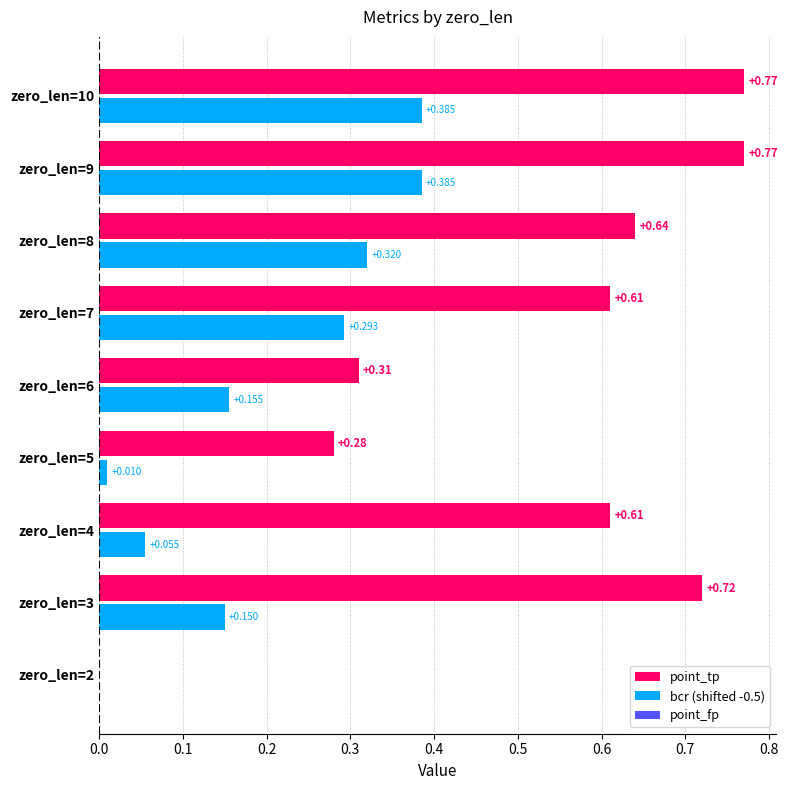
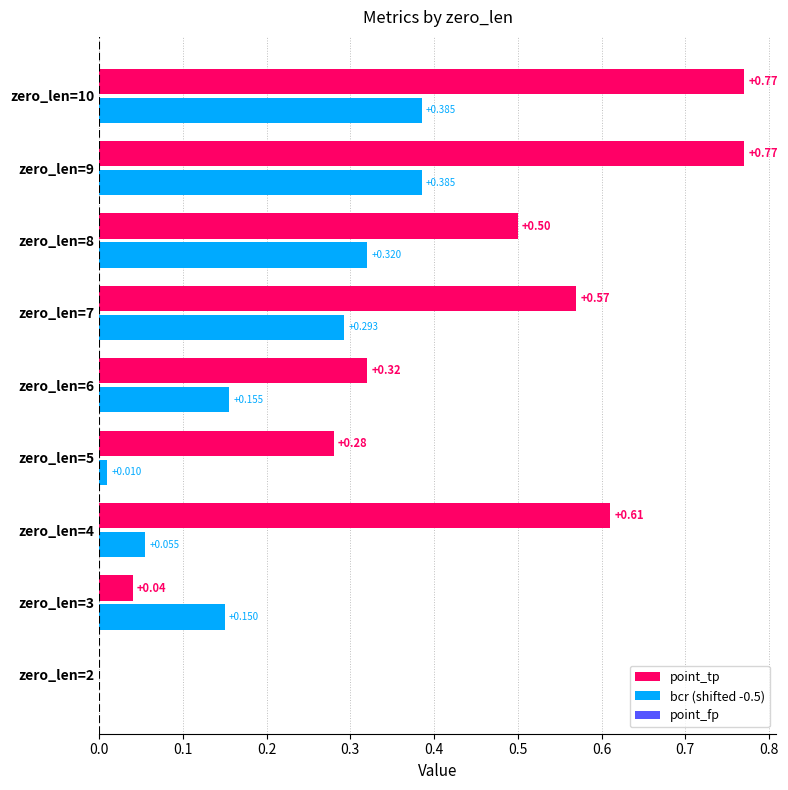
  {
    "point_tp": {
      "zero_len=10": "+0.77",
      "zero_len=9": "+0.77",
-     "zero_len=8": "+0.64",
-     "zero_len=7": "+0.61",
-     "zero_len=6": "+0.31",
+     "zero_len=8": "+0.50",
+     "zero_len=7": "+0.57",
+     "zero_len=6": "+0.32",
      "zero_len=5": "+0.28",
      "zero_len=4": "+0.61",
-     "zero_len=3": "+0.72"
+     "zero_len=3": "+0.04"
    },
    "bcr (shifted -0.5)": {
      "zero_len=10": "+0.385",
      "zero_len=9": "+0.385",
      "zero_len=8": "+0.320",
      "zero_len=7": "+0.293",
      "zero_len=6": "+0.155",
      "zero_len=5": "+0.010",
      "zero_len=4": "+0.055",
      "zero_len=3": "+0.150"
    },
    "point_fp": {
      "zero_len=10": "0.00",
      "zero_len=9": "0.00",
      "zero_len=8": "0.00",
      "zero_len=7": "0.00",
      "zero_len=6": "0.00",
      "zero_len=5": "0.00",
      "zero_len=4": "0.00",
      "zero_len=3": "0.00",
      "zero_len=2": "0.00"
    }
  }
